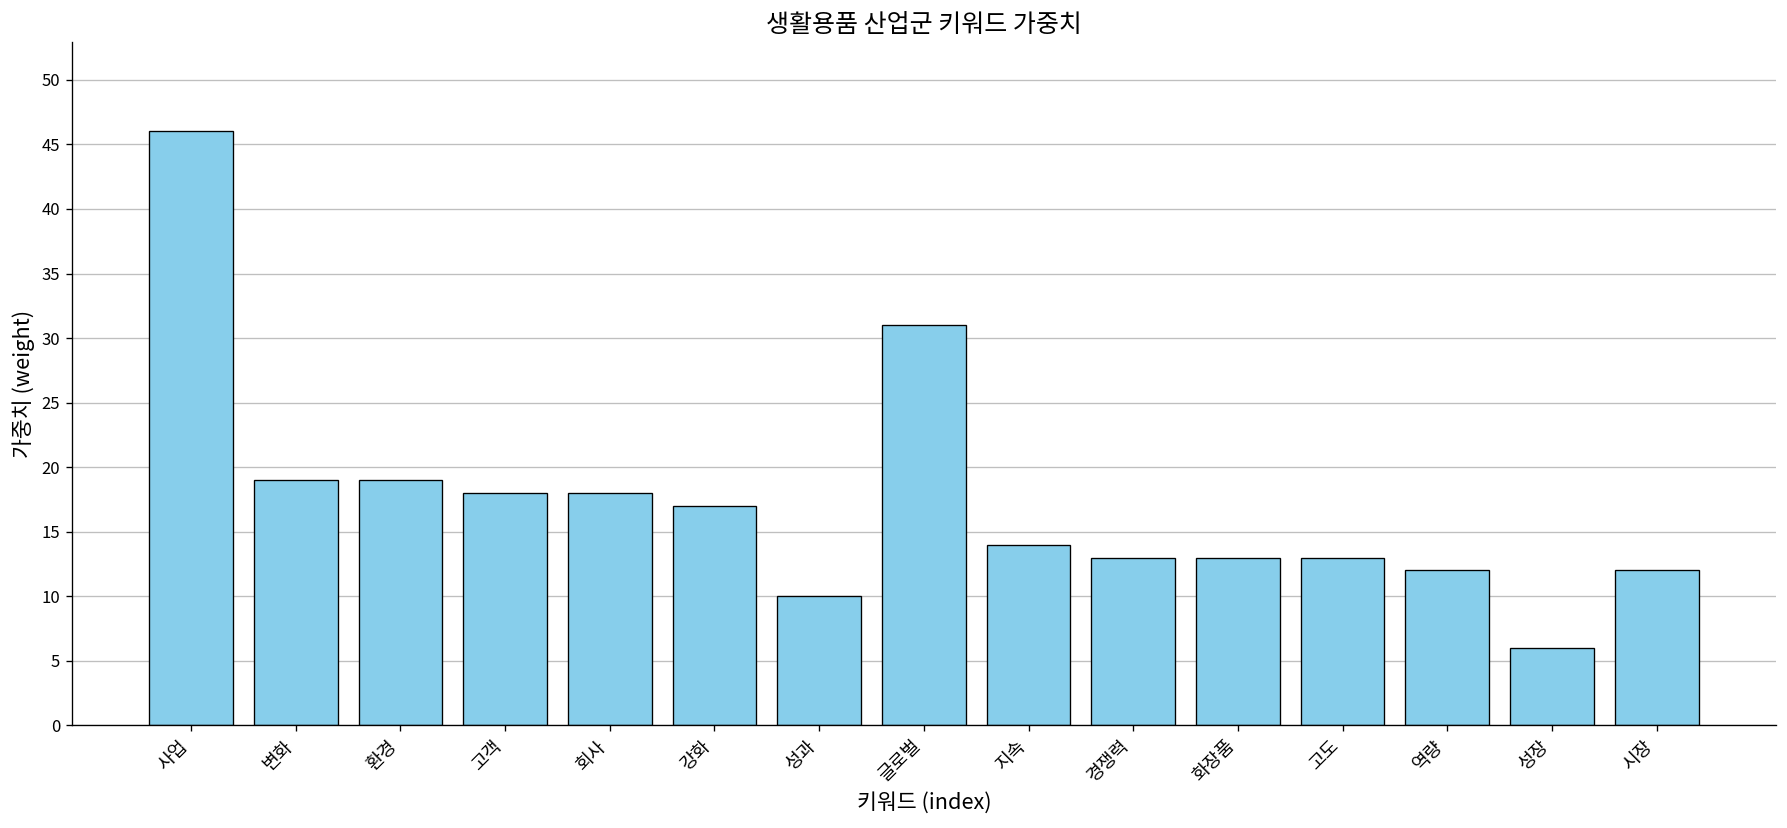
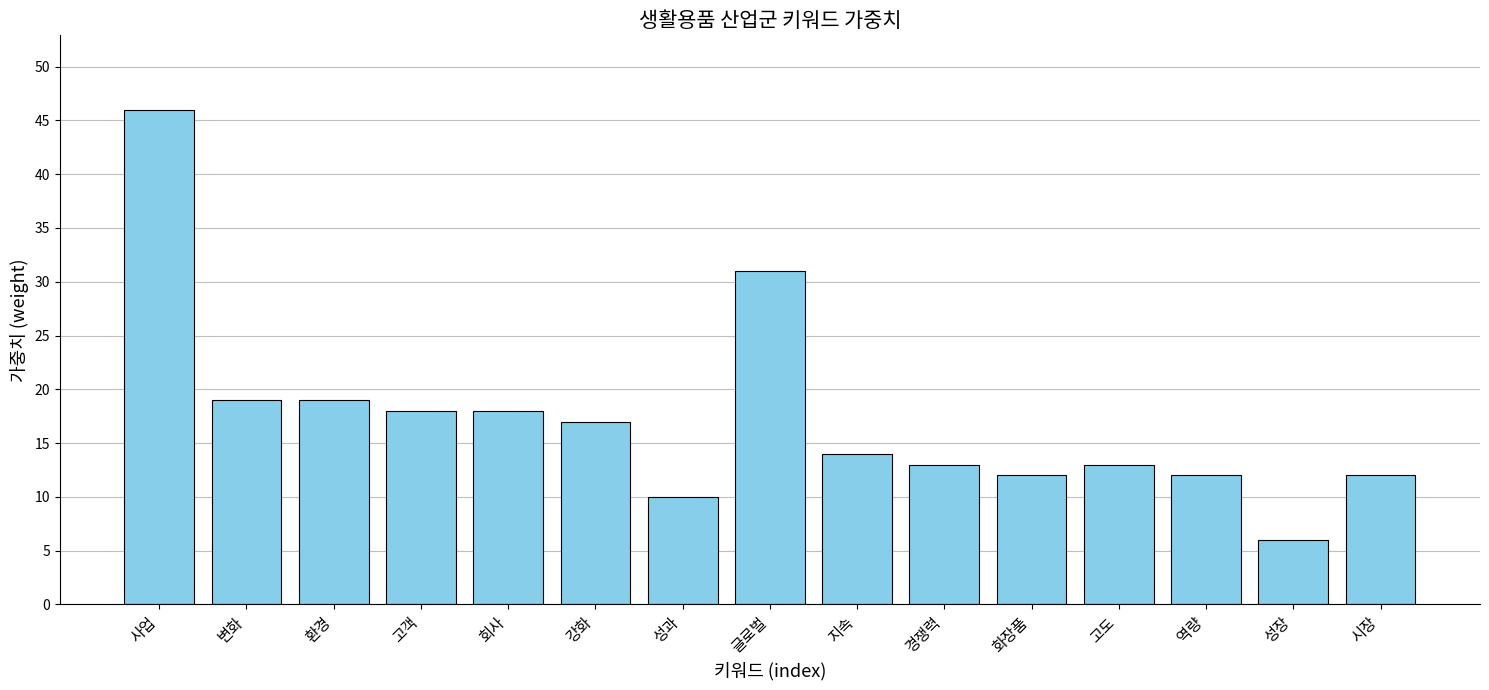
  {
    "사업": 46,
    "변화": 19,
    "환경": 19,
    "고객": 18,
    "회사": 18,
    "강화": 17,
    "성과": 10,
    "글로벌": 31,
    "지속": 14,
    "경쟁력": 13,
-   "화장품": 13,
+   "화장품": 12,
    "고도": 13,
    "역량": 12,
    "성장": 6,
    "시장": 12
  }
